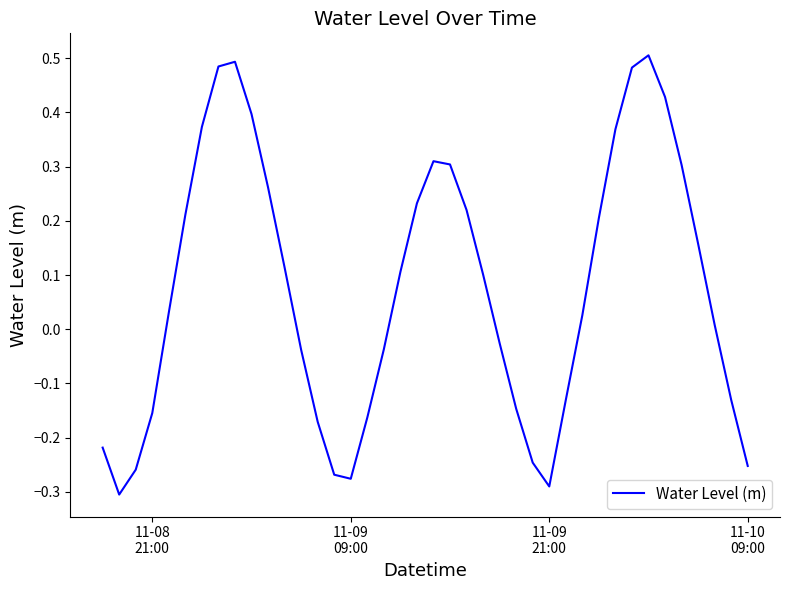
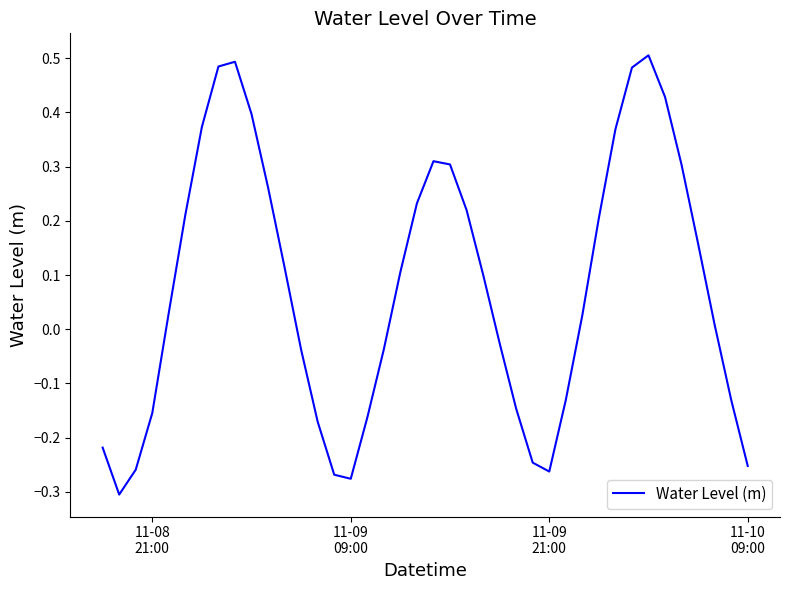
  {
    "11-08 21:00": -0.15,
    "11-09 09:00": -0.28,
-   "11-09 21:00": -0.29,
+   "11-09 21:00": -0.26,
    "11-10 09:00": -0.25
  }
